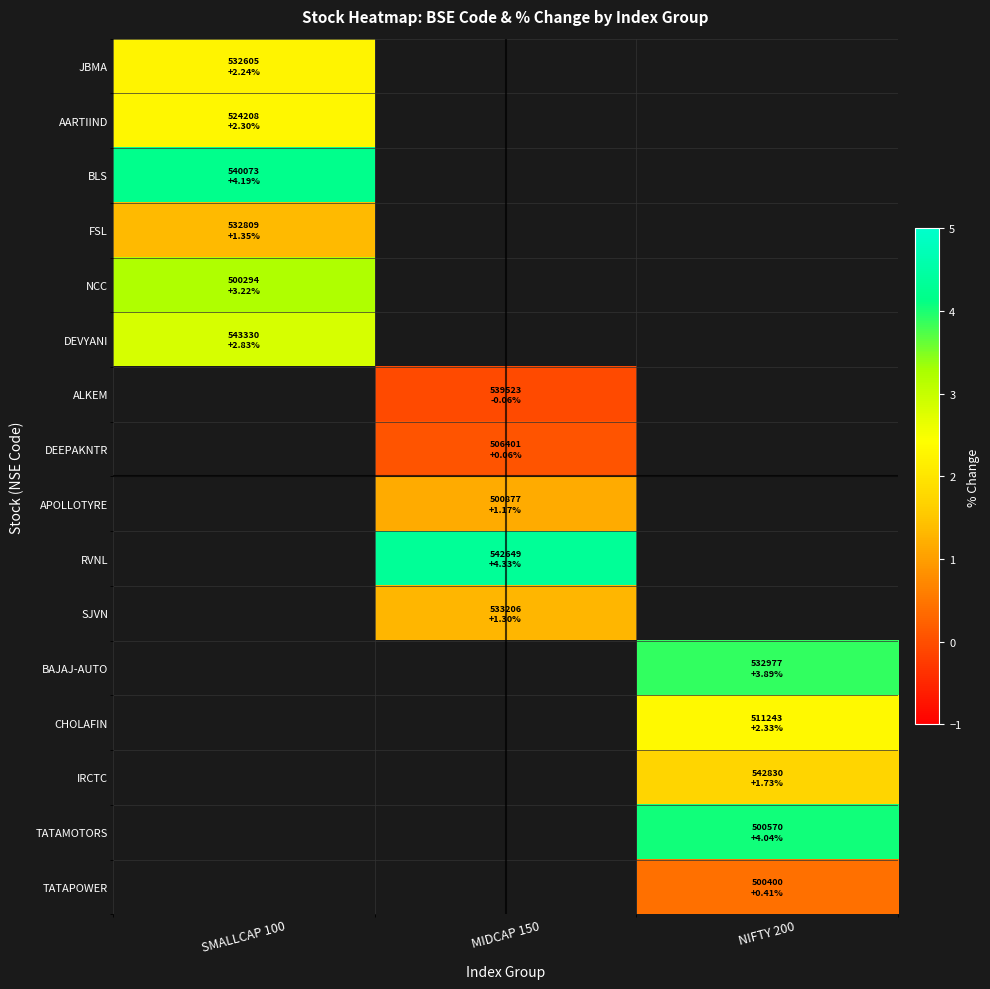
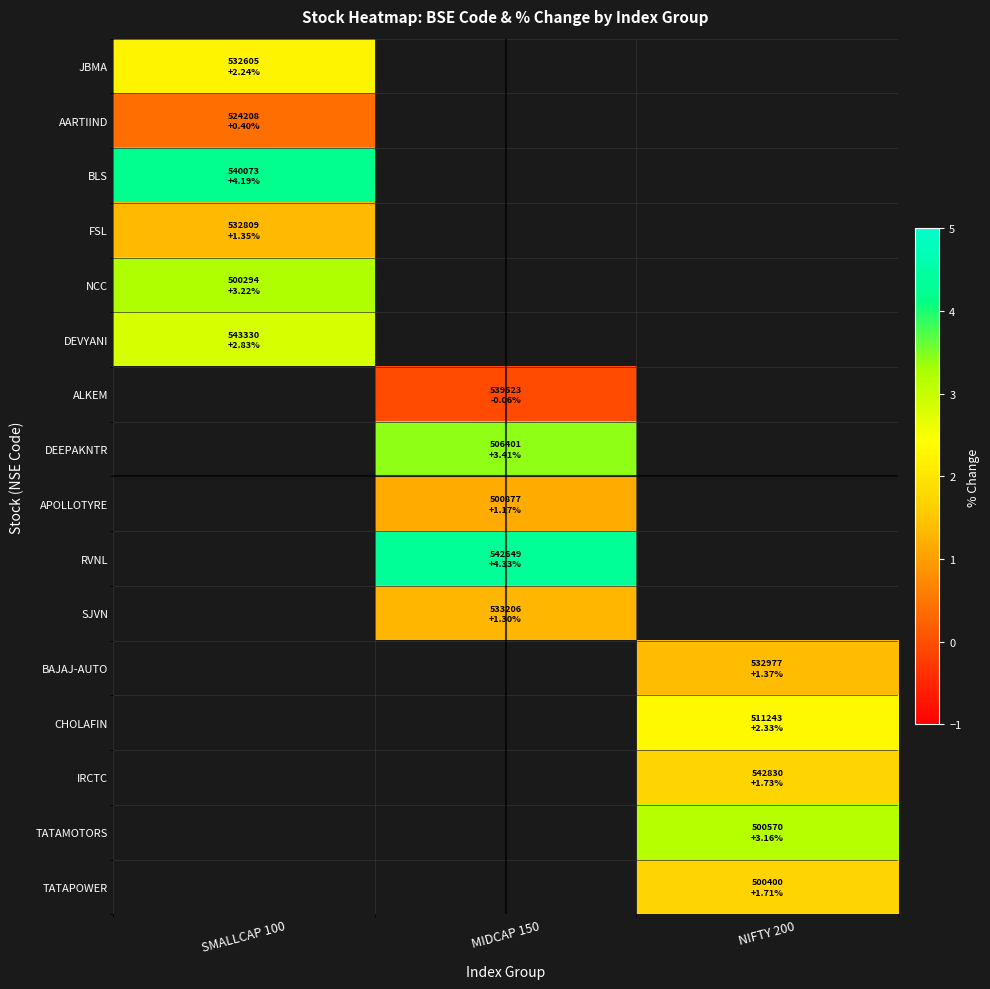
  {
    "AARTIIND": {
-     "SMALLCAP 100": "+2.30%"
+     "SMALLCAP 100": "+0.40%"
    },
    "DEEPAKNTR": {
-     "MIDCAP 150": "+0.06%"
+     "MIDCAP 150": "+3.41%"
    },
    "BAJAJ-AUTO": {
-     "NIFTY 200": "+3.89%"
+     "NIFTY 200": "+1.37%"
    },
    "TATAMOTORS": {
-     "NIFTY 200": "+4.04%"
+     "NIFTY 200": "+3.16%"
    },
    "TATAPOWER": {
-     "NIFTY 200": "+0.41%"
+     "NIFTY 200": "+1.71%"
    }
  }
